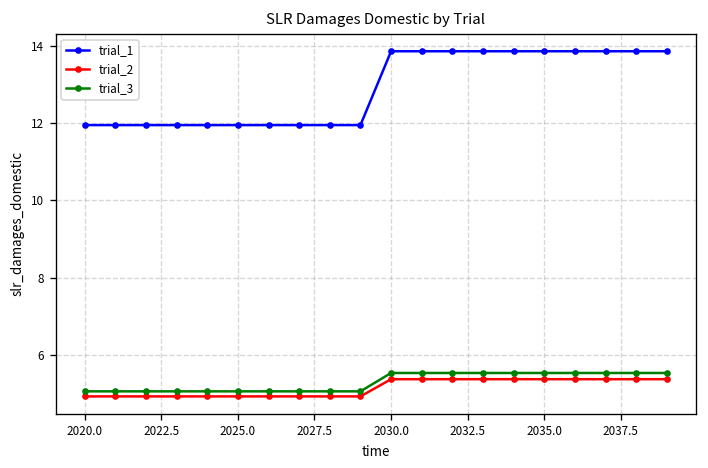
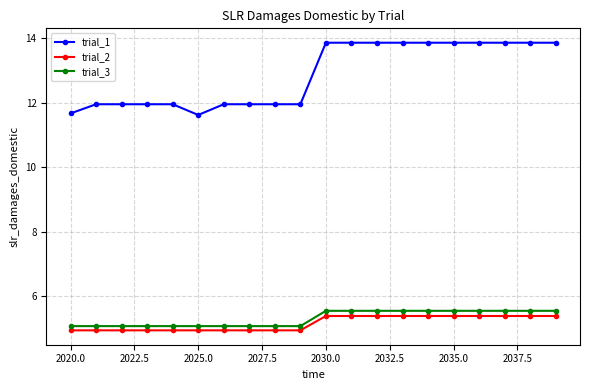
  {
    "trial_1": {
-     "2020.0": 11.9,
-     "2025.0": 11.9,
+     "2020.0": 11.7,
+     "2025.0": 11.6,
      "2030.0": 13.9,
      "2035.0": 13.9
    },
    "trial_2": {
      "2020.0": 4.9,
      "2025.0": 4.9,
      "2030.0": 5.4,
      "2035.0": 5.4
    },
    "trial_3": {
      "2020.0": 5.1,
      "2025.0": 5.1,
      "2030.0": 5.5,
      "2035.0": 5.5
    }
  }
